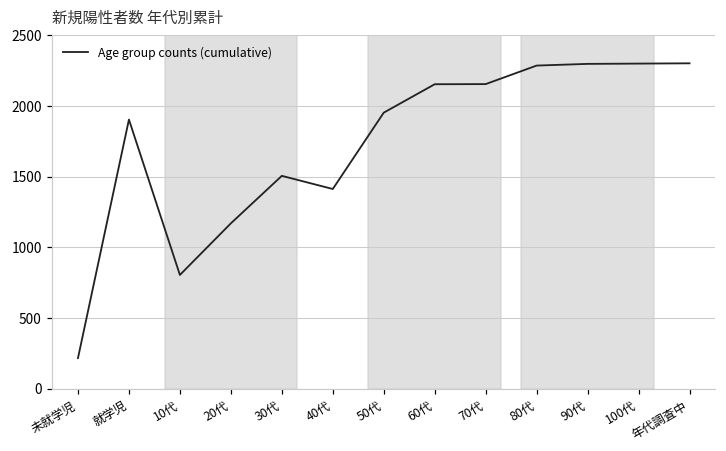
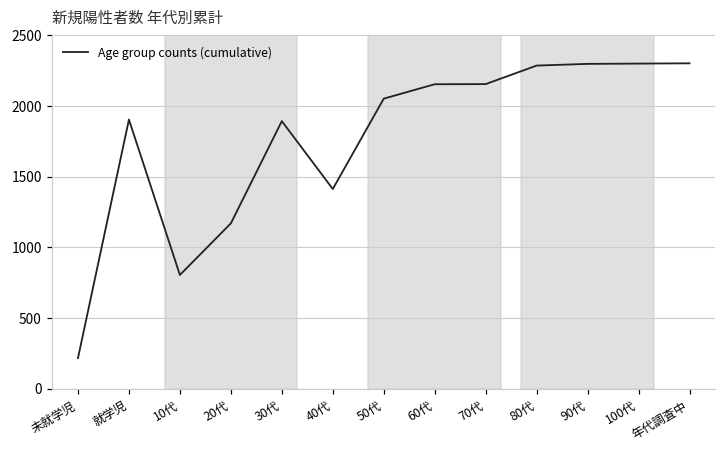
  {
    "未就学児": 220,
    "就学児": 1900,
    "10代": 810,
    "20代": 1170,
-   "30代": 1510,
+   "30代": 1890,
    "40代": 1410,
-   "50代": 1950,
+   "50代": 2050,
    "60代": 2150,
    "70代": 2160,
    "80代": 2290,
    "90代": 2300,
    "100代": 2300,
    "年代調査中": 2300
  }
